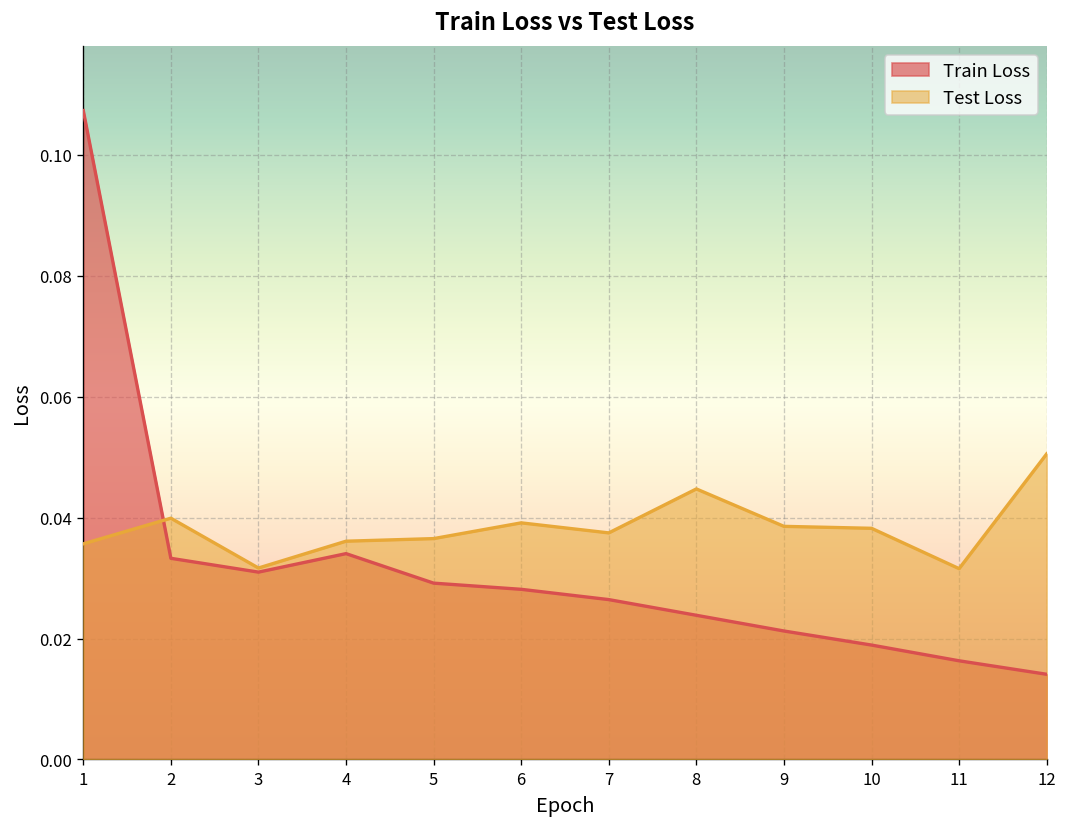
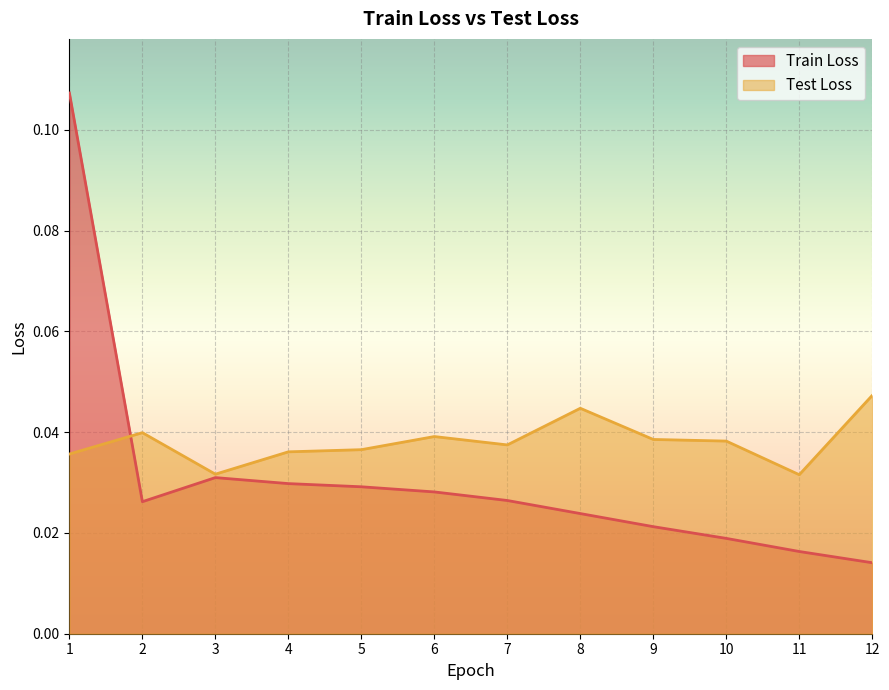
  {
    "Train Loss": {
      "1": 0.107,
-     "2": 0.033,
+     "2": 0.026,
      "3": 0.031,
-     "4": 0.034,
+     "4": 0.030,
      "5": 0.029,
      "6": 0.028,
      "7": 0.026,
      "8": 0.024,
      "9": 0.021,
      "10": 0.019,
      "11": 0.016,
      "12": 0.014
    },
    "Test Loss": {
      "1": 0.036,
      "2": 0.040,
      "3": 0.032,
      "4": 0.036,
      "5": 0.037,
      "6": 0.039,
      "7": 0.037,
      "8": 0.045,
      "9": 0.039,
      "10": 0.038,
      "11": 0.032,
-     "12": 0.051
+     "12": 0.047
    }
  }
